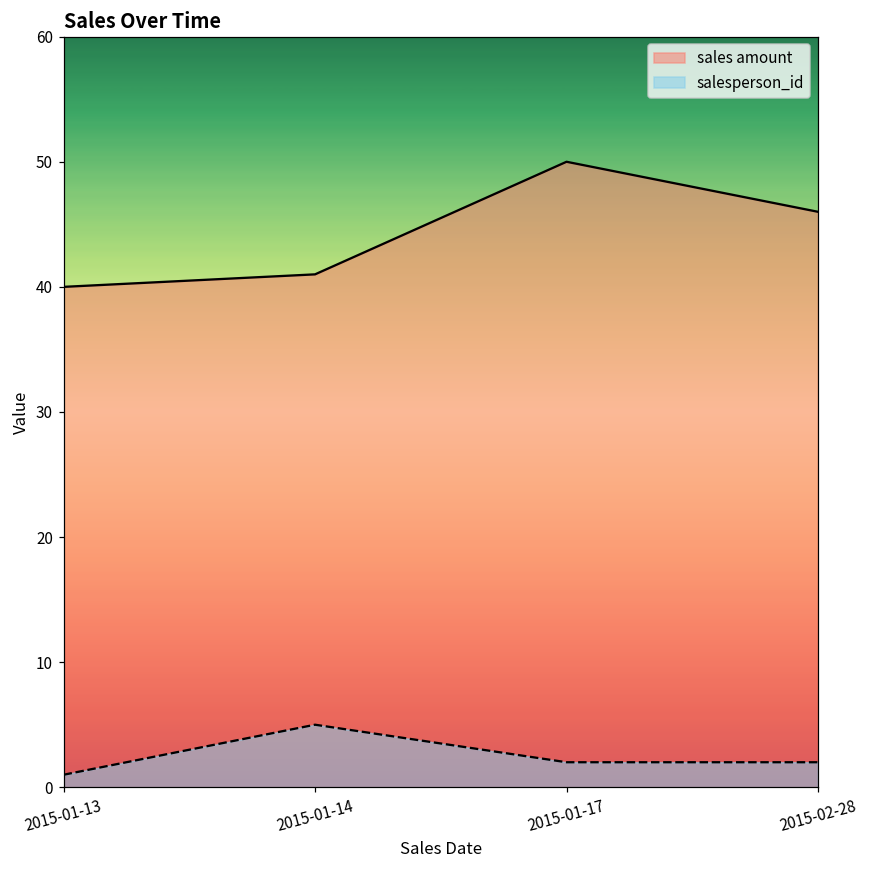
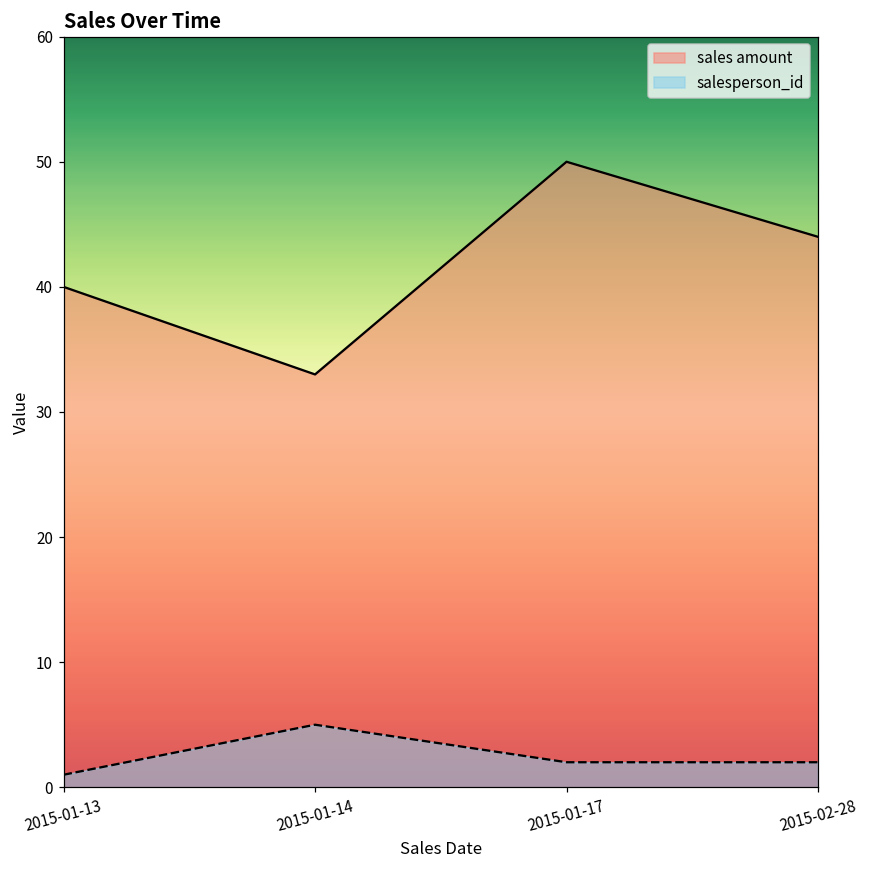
  {
    "sales amount": {
      "2015-01-13": 40,
-     "2015-01-14": 41,
+     "2015-01-14": 33,
      "2015-01-17": 50,
-     "2015-02-28": 46
+     "2015-02-28": 44
    },
    "salesperson_id": {
      "2015-01-13": 1,
      "2015-01-14": 5,
      "2015-01-17": 2,
      "2015-02-28": 2
    }
  }
